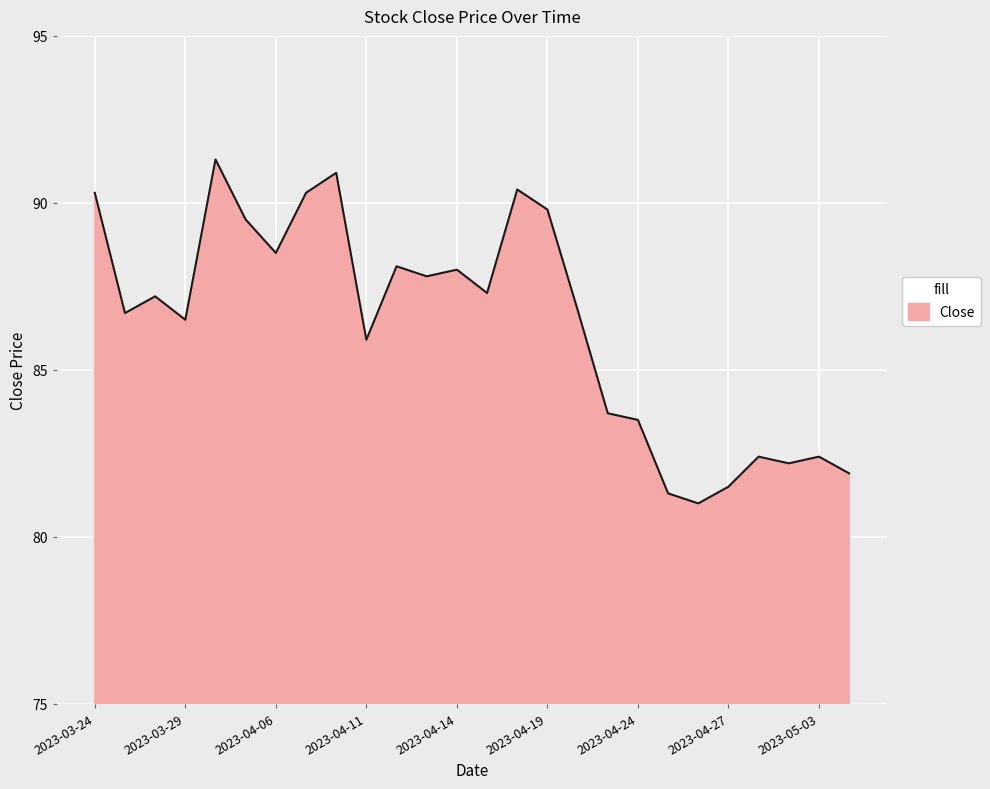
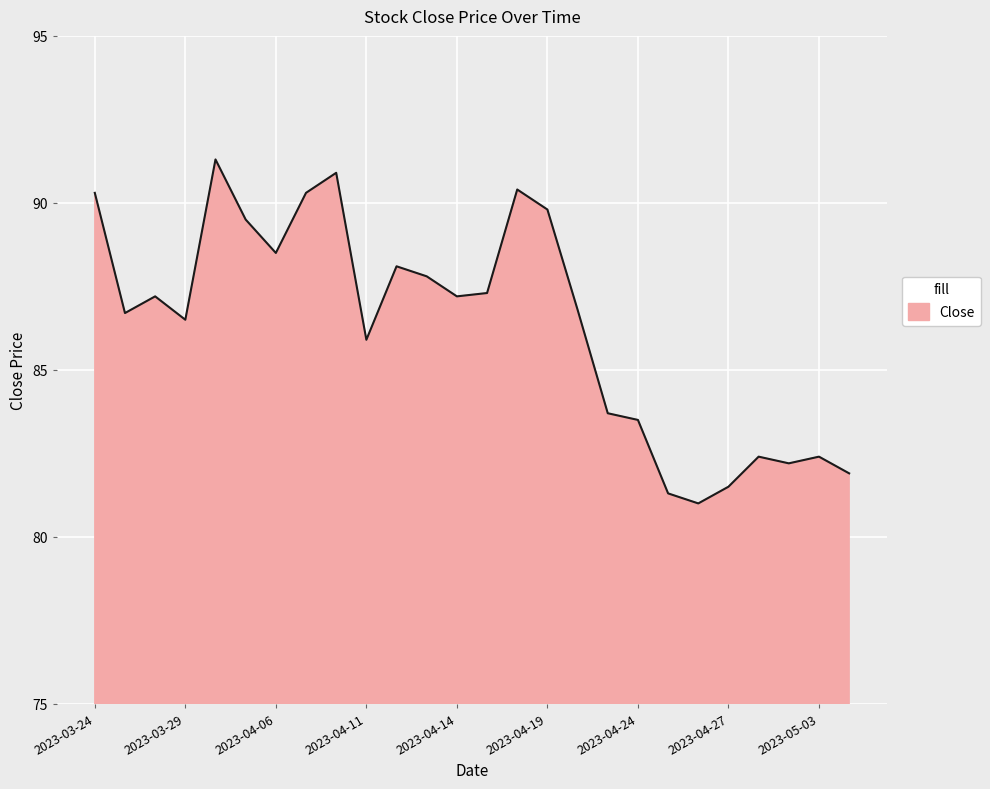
  {
    "2023-03-24": 90.3,
    "2023-03-29": 86.5,
    "2023-04-06": 88.5,
    "2023-04-11": 85.9,
-   "2023-04-14": 88.0,
+   "2023-04-14": 87.2,
    "2023-04-19": 89.8,
    "2023-04-24": 83.5,
    "2023-04-27": 81.5,
    "2023-05-03": 82.4
  }
